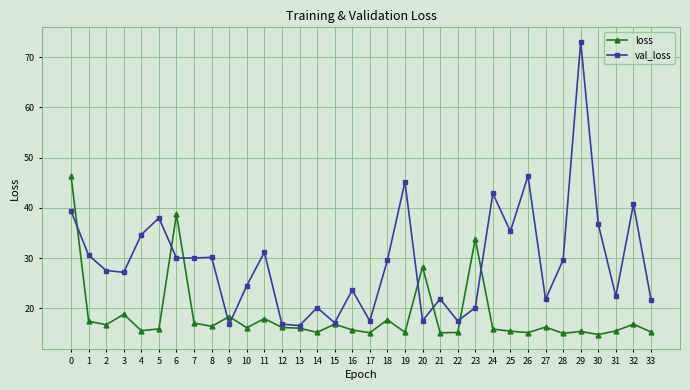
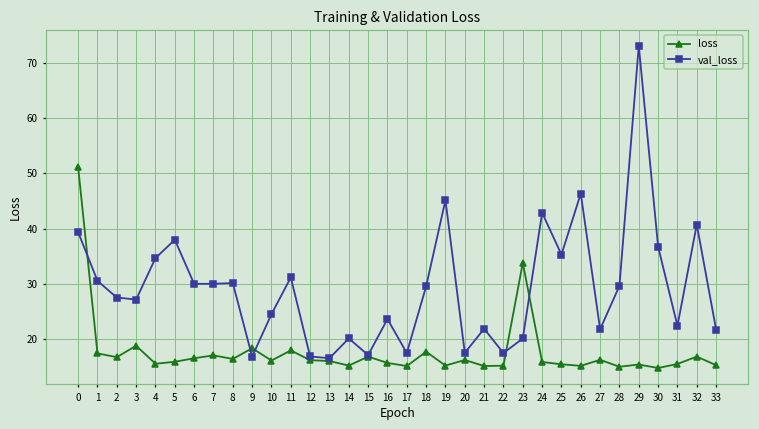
  {
    "loss": {
-     "0": 46,
+     "0": 51,
      "1": 17,
      "2": 17,
      "3": 19,
      "4": 16,
      "5": 16,
-     "6": 39,
+     "6": 17,
      "7": 17,
      "8": 16,
      "9": 18,
      "10": 16,
      "11": 18,
      "12": 16,
      "13": 16,
      "14": 15,
      "16": 16,
      "17": 15,
      "18": 18,
      "19": 15,
-     "20": 28,
+     "20": 16,
      "21": 15,
      "22": 15,
      "23": 34,
      "24": 16,
      "25": 15,
      "26": 15,
      "27": 16,
      "28": 15,
      "29": 15,
      "30": 15,
      "31": 15,
      "32": 17,
      "33": 15
    },
    "val_loss": {
      "0": 39,
      "1": 31,
      "2": 28,
      "3": 27,
      "4": 35,
      "5": 38,
      "6": 30,
      "7": 30,
      "8": 30,
      "9": 17,
      "10": 25,
      "11": 31,
      "12": 17,
      "13": 17,
      "14": 20,
      "16": 24,
      "17": 17,
      "18": 30,
      "19": 45,
      "20": 18,
      "21": 22,
      "22": 17,
      "23": 20,
      "24": 43,
      "25": 35,
      "26": 46,
      "27": 22,
      "28": 30,
      "29": 73,
      "30": 37,
      "31": 22,
      "32": 41,
      "33": 22
    }
  }
